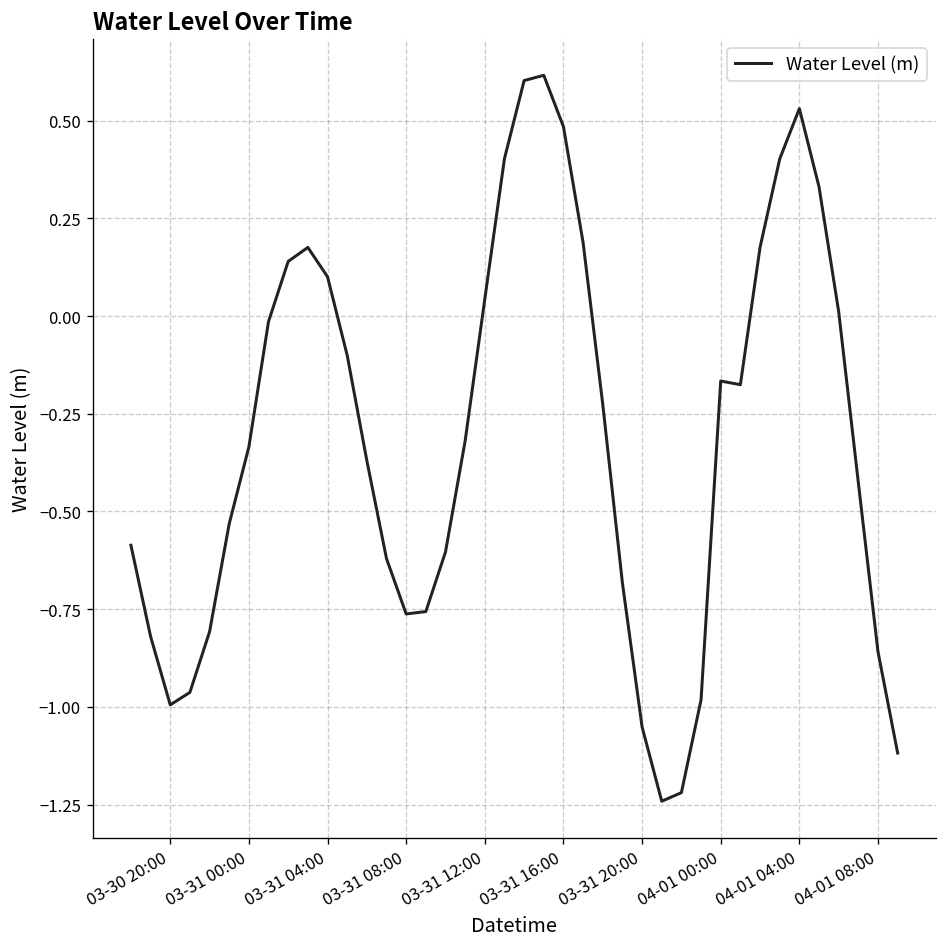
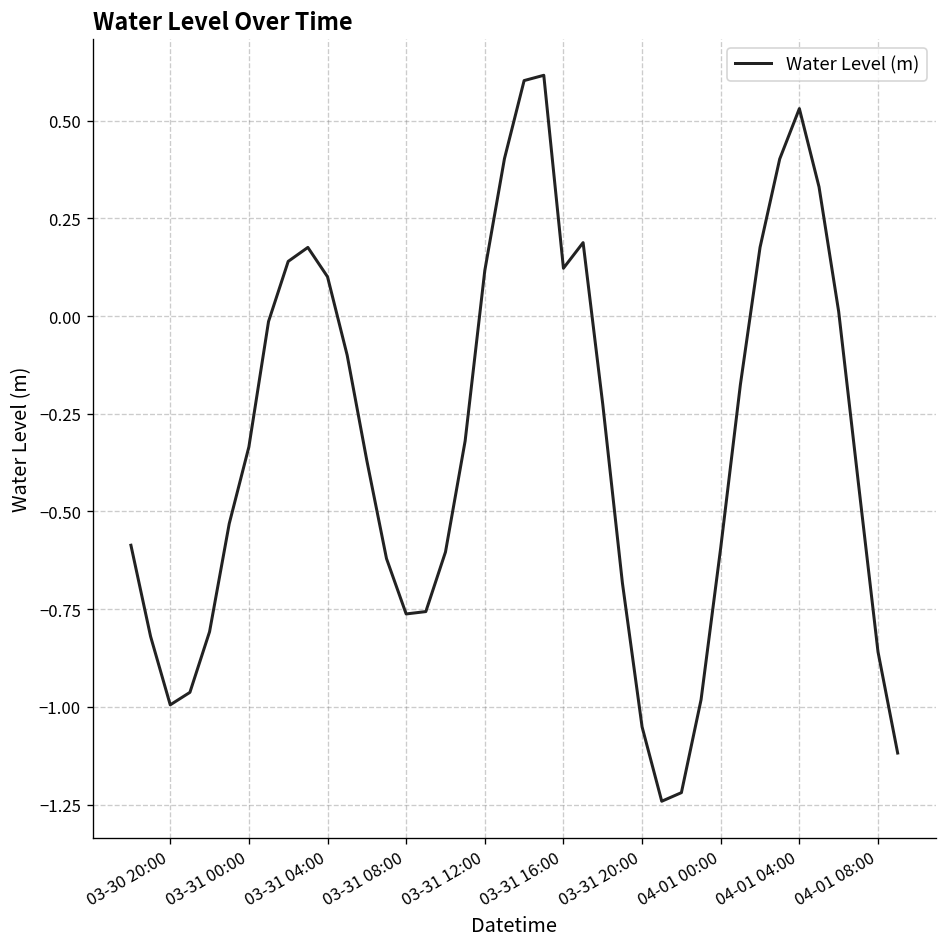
  {
    "03-30 20:00": -0.99,
    "03-31 00:00": -0.33,
    "03-31 04:00": 0.10,
    "03-31 08:00": -0.76,
-   "03-31 12:00": 0.04,
-   "03-31 16:00": 0.48,
+   "03-31 12:00": 0.12,
+   "03-31 16:00": 0.12,
    "03-31 20:00": -1.05,
-   "04-01 00:00": -0.17,
+   "04-01 00:00": -0.59,
    "04-01 04:00": 0.53,
    "04-01 08:00": -0.86
  }
